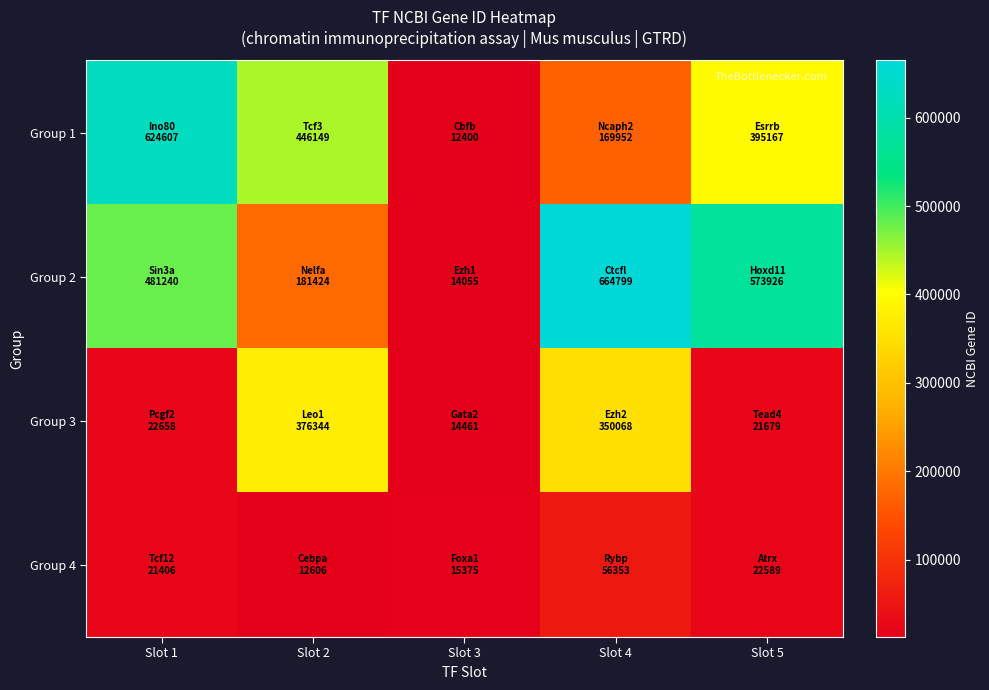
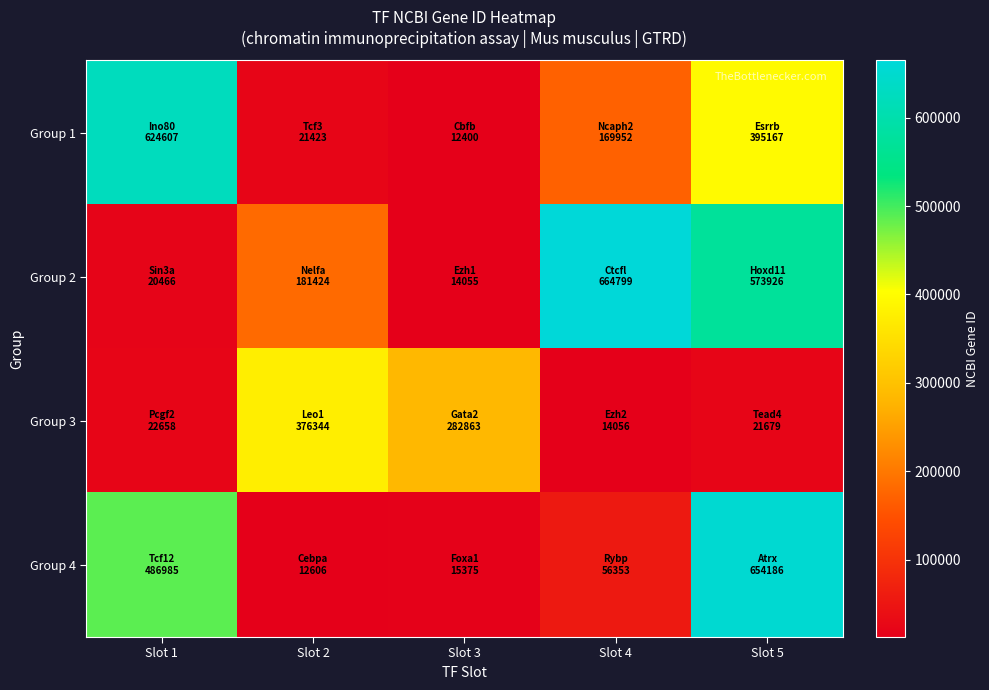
  {
    "Group 1": {
      "Slot 1": 624607,
-     "Slot 2": 446149,
+     "Slot 2": 21423,
      "Slot 3": 12400,
      "Slot 4": 169952
    },
    "Group 2": {
-     "Slot 1": 481240,
+     "Slot 1": 20466,
      "Slot 2": 181424,
      "Slot 3": 14055,
      "Slot 4": 664799,
      "Slot 5": 573926
    },
    "Group 3": {
      "Slot 1": 22658,
      "Slot 2": 376344,
-     "Slot 3": 14461,
-     "Slot 4": 350068,
+     "Slot 3": 282863,
+     "Slot 4": 14056,
      "Slot 5": 21679
    },
    "Group 4": {
-     "Slot 1": 21406,
+     "Slot 1": 486985,
      "Slot 2": 12606,
      "Slot 3": 15375,
      "Slot 4": 56353,
-     "Slot 5": 22589
+     "Slot 5": 654186
    }
  }
